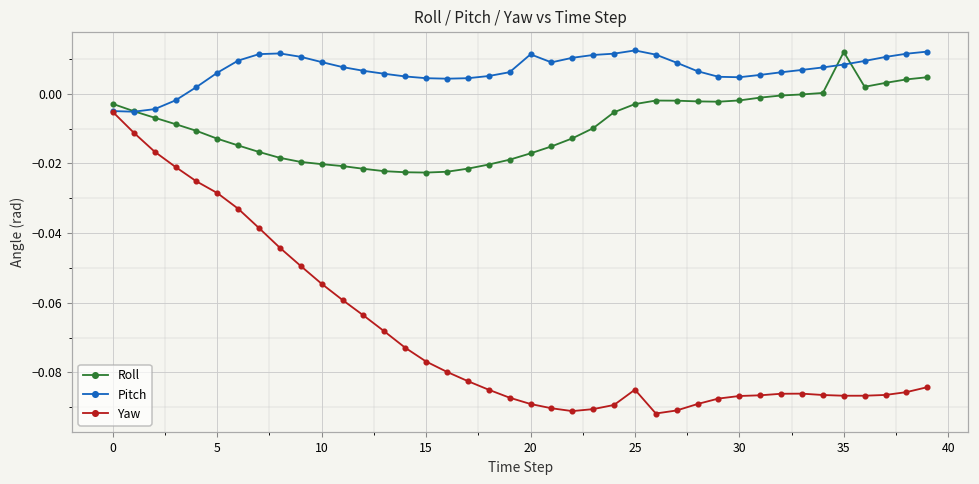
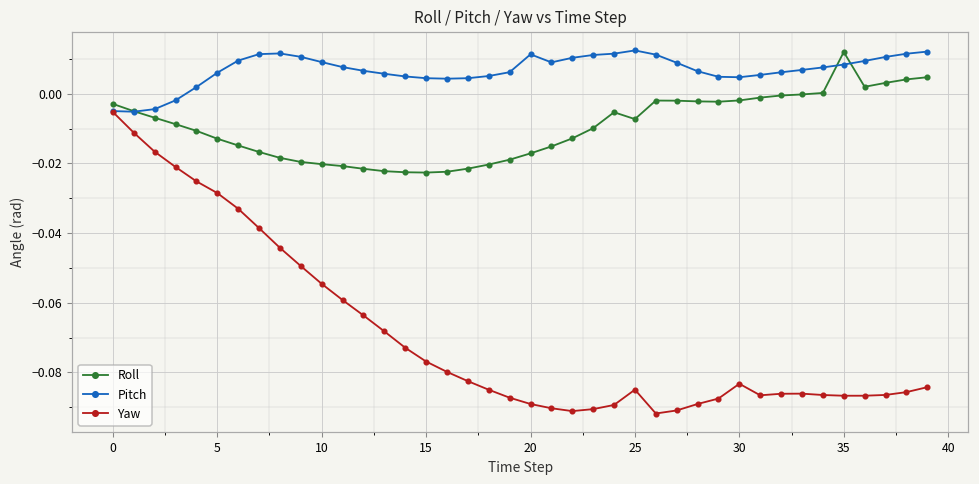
  {
    "Roll": {
      "0": -0.003,
      "5": -0.013,
      "10": -0.020,
      "15": -0.023,
      "20": -0.017,
-     "25": -0.003,
+     "25": -0.007,
      "30": -0.002,
      "35": 0.012
    },
    "Pitch": {
      "5": 0.006,
      "10": 0.009,
      "15": 0.004,
      "20": 0.011,
      "25": 0.012,
      "30": 0.005,
      "35": 0.008
    },
    "Yaw": {
      "5": -0.028,
      "10": -0.055,
      "15": -0.077,
      "20": -0.089,
      "25": -0.085,
-     "30": -0.087,
+     "30": -0.083,
      "35": -0.087
    }
  }
